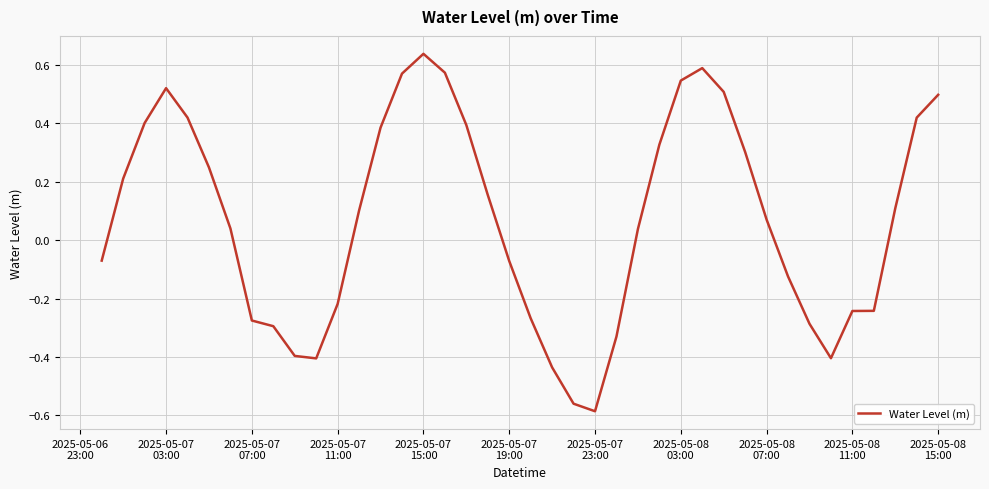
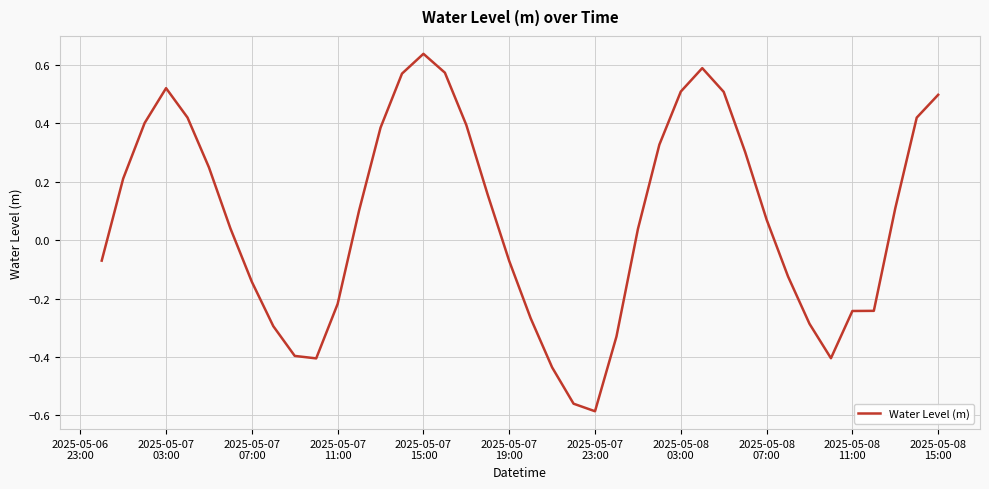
  {
    "2025-05-07 03:00": 0.52,
-   "2025-05-07 07:00": -0.27,
+   "2025-05-07 07:00": -0.14,
    "2025-05-07 11:00": -0.22,
    "2025-05-07 15:00": 0.64,
    "2025-05-07 19:00": -0.07,
    "2025-05-07 23:00": -0.59,
-   "2025-05-08 03:00": 0.55,
+   "2025-05-08 03:00": 0.51,
    "2025-05-08 07:00": 0.07,
    "2025-05-08 11:00": -0.24,
    "2025-05-08 15:00": 0.50
  }
